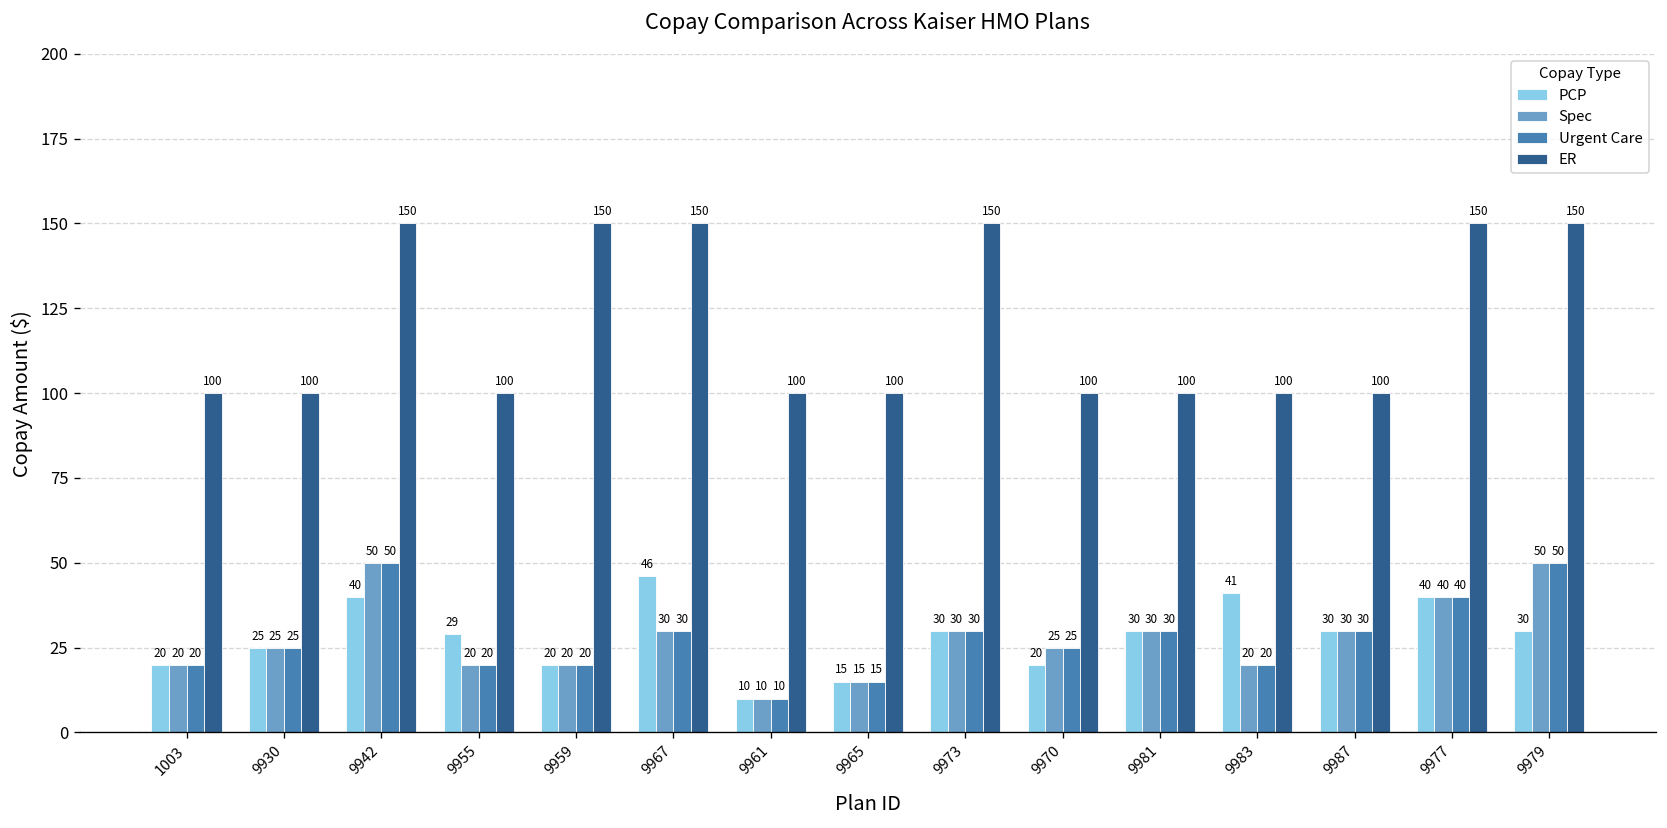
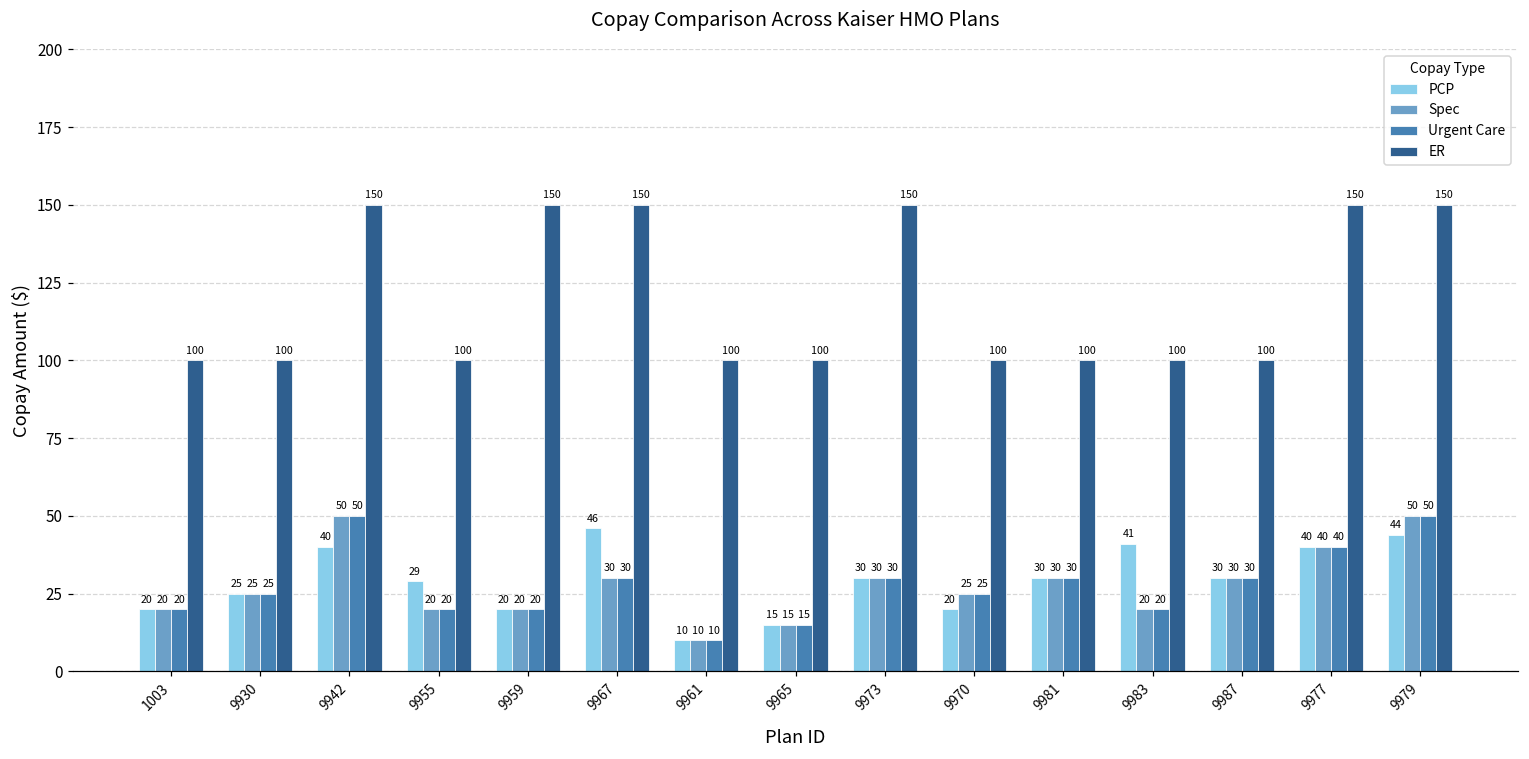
  {
    "PCP": {
      "1003": 20,
      "9930": 25,
      "9942": 40,
      "9955": 29,
      "9959": 20,
      "9967": 46,
      "9961": 10,
      "9965": 15,
      "9973": 30,
      "9970": 20,
      "9981": 30,
      "9983": 41,
      "9987": 30,
      "9977": 40,
-     "9979": 30
+     "9979": 44
    }
  }
